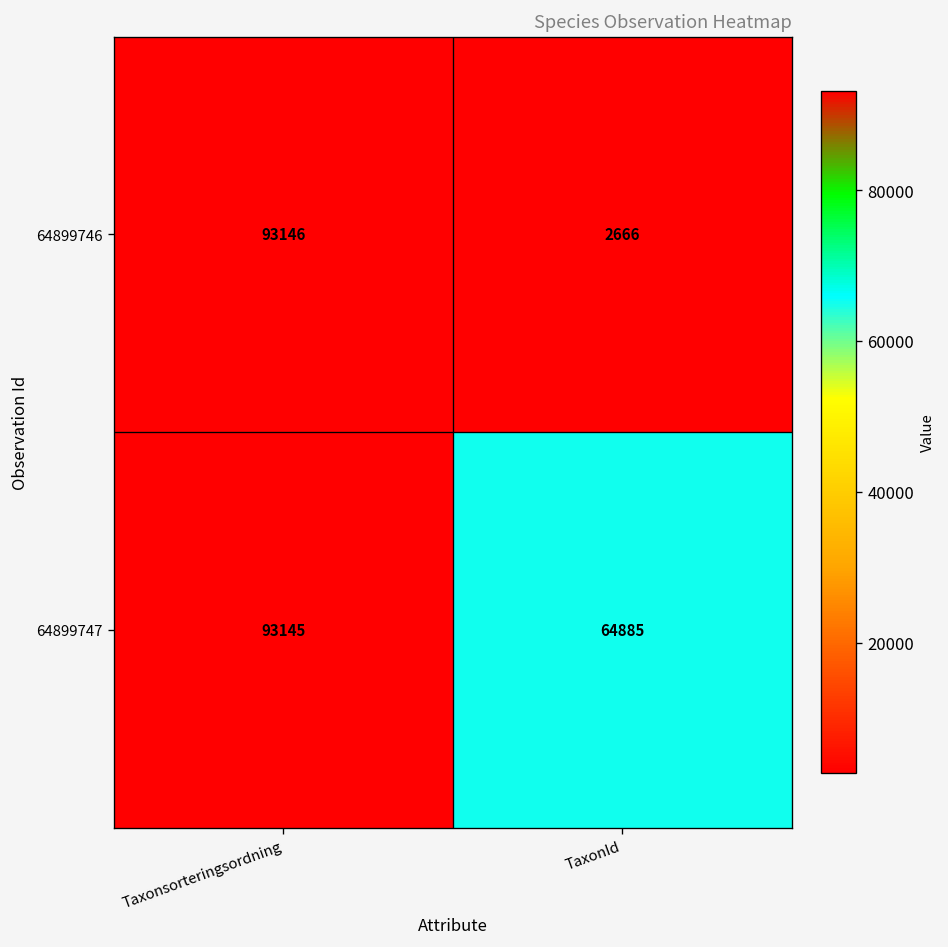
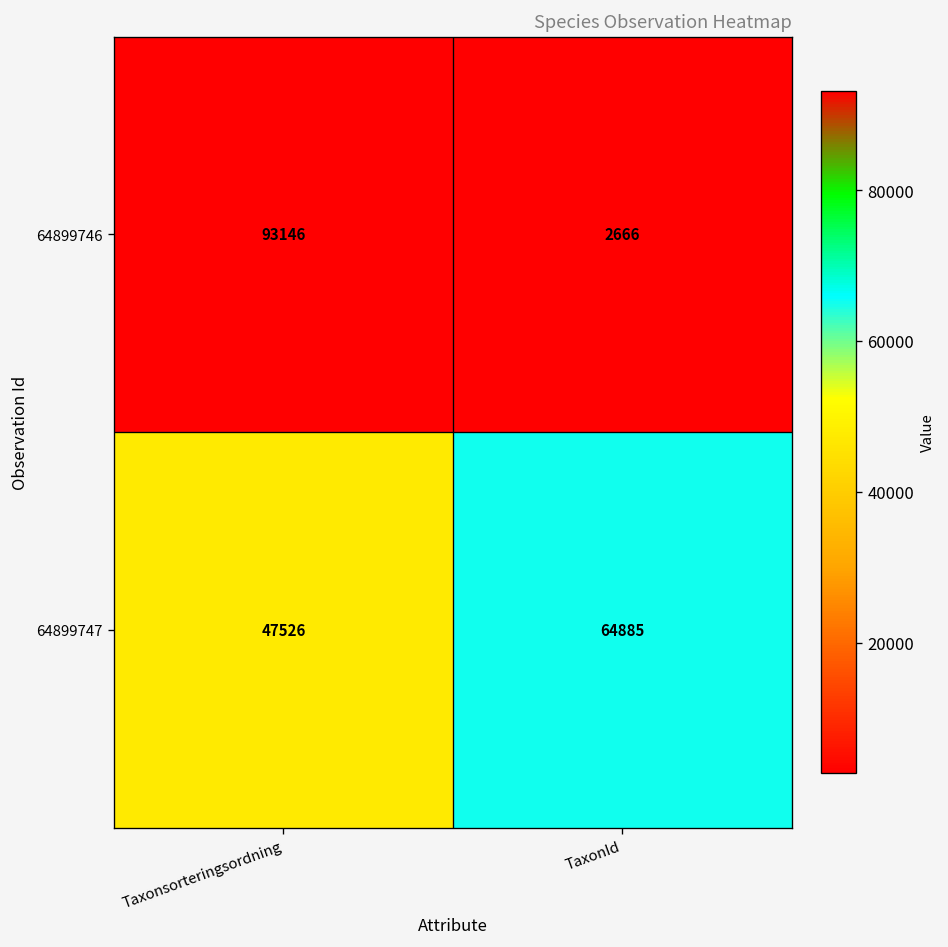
  {
    "64899746": {
      "Taxonsorteringsordning": 93146,
      "TaxonId": 2666
    },
    "64899747": {
-     "Taxonsorteringsordning": 93145,
+     "Taxonsorteringsordning": 47526,
      "TaxonId": 64885
    }
  }
